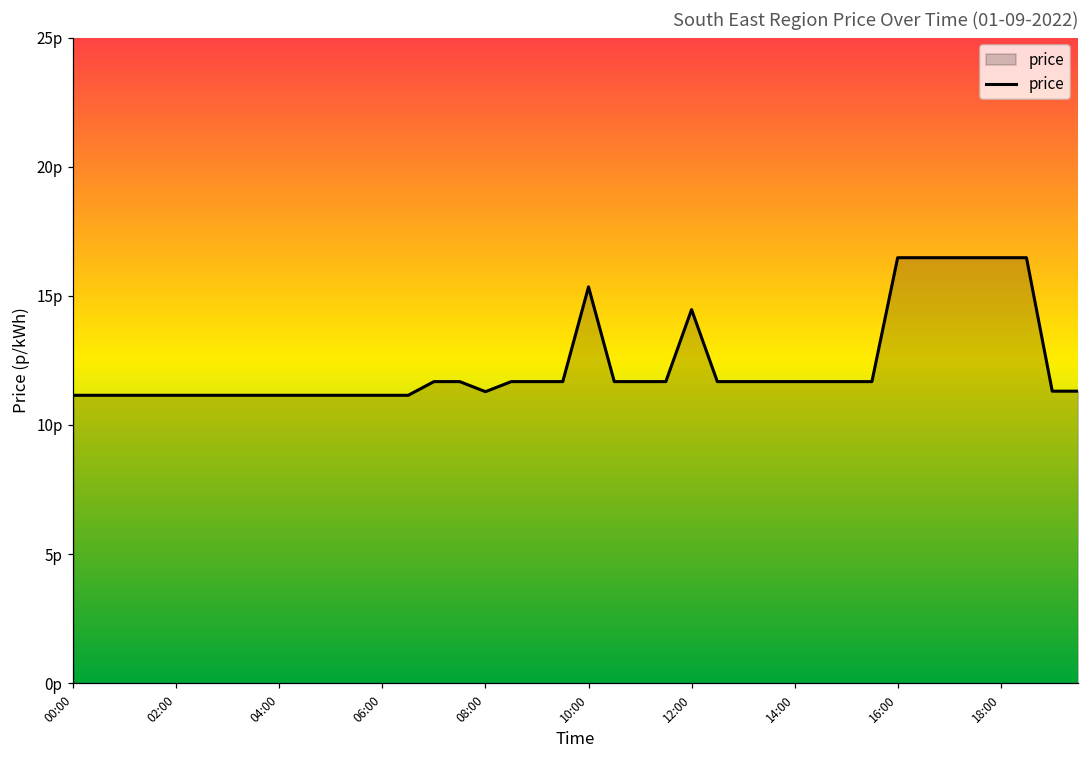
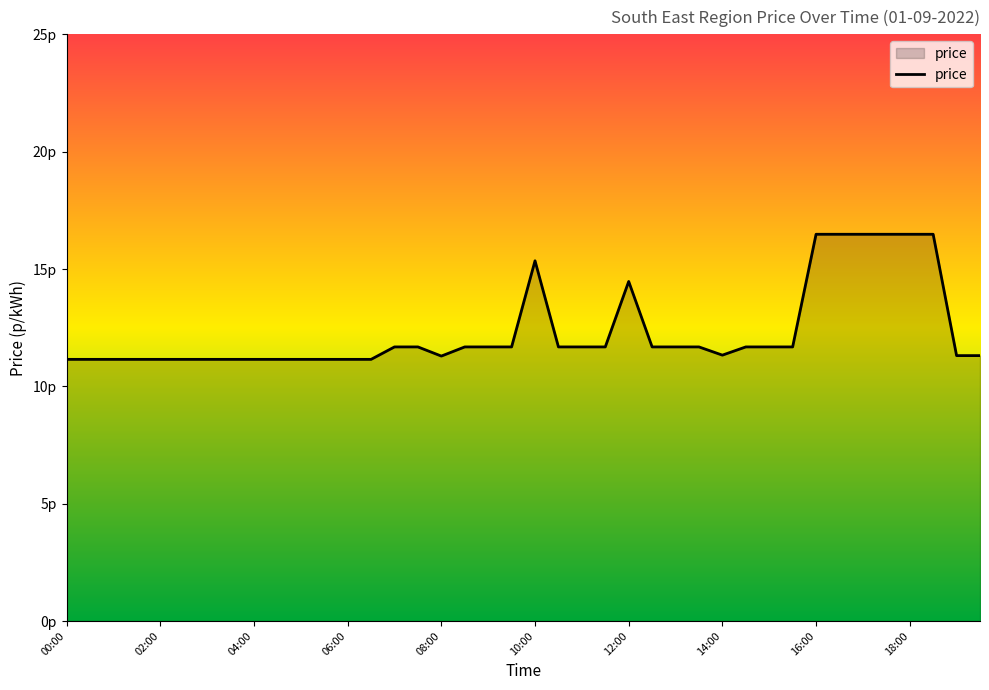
  {
    "00:00": "11.2p",
    "02:00": "11.2p",
    "04:00": "11.2p",
    "06:00": "11.2p",
    "08:00": "11.3p",
    "10:00": "15.4p",
    "12:00": "14.5p",
-   "14:00": "11.7p",
+   "14:00": "11.3p",
    "16:00": "16.5p",
    "18:00": "16.5p"
  }
